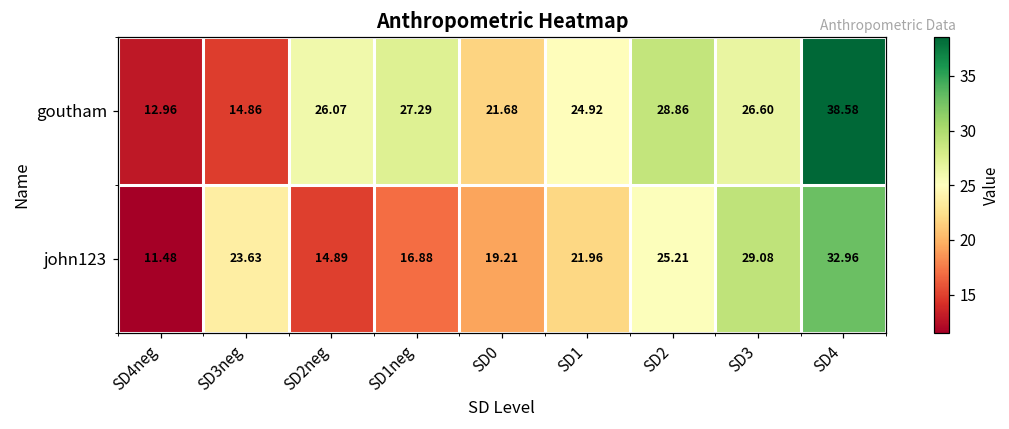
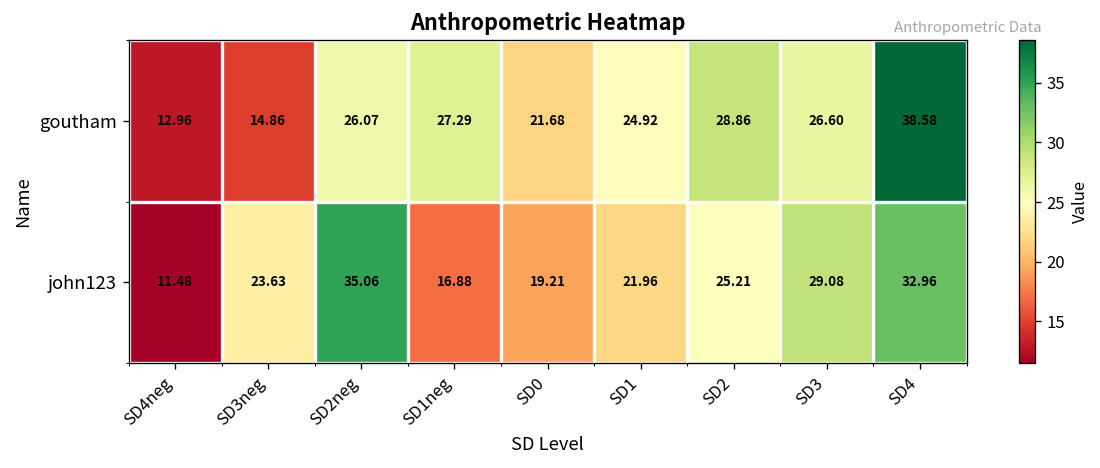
  {
    "goutham": {
      "SD4neg": 12.96,
      "SD3neg": 14.86,
      "SD2neg": 26.07,
      "SD1neg": 27.29,
      "SD0": 21.68,
      "SD1": 24.92,
      "SD2": 28.86,
      "SD3": 26.60,
      "SD4": 38.58
    },
    "john123": {
      "SD4neg": 11.48,
      "SD3neg": 23.63,
-     "SD2neg": 14.89,
+     "SD2neg": 35.06,
      "SD1neg": 16.88,
      "SD0": 19.21,
      "SD1": 21.96,
      "SD2": 25.21,
      "SD3": 29.08,
      "SD4": 32.96
    }
  }
